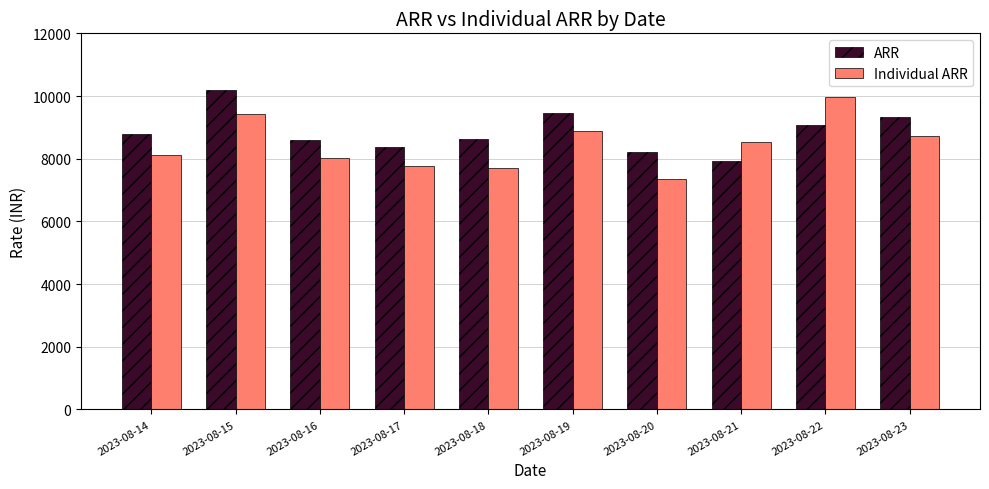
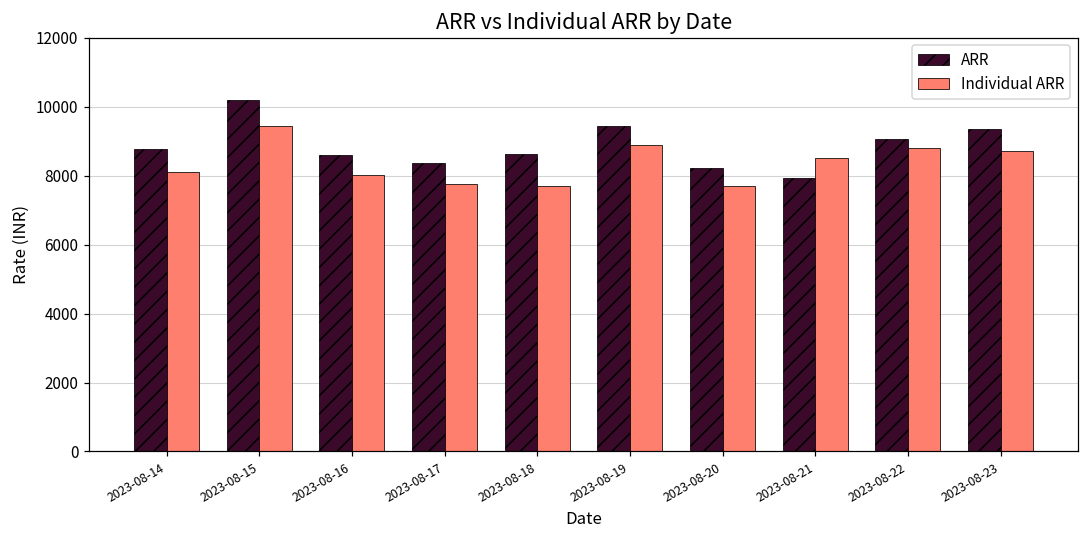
  {
    "ARR": {
      "2023-08-14": 8800,
      "2023-08-15": 10200,
      "2023-08-16": 8600,
      "2023-08-17": 8400,
      "2023-08-18": 8600,
      "2023-08-19": 9400,
      "2023-08-20": 8200,
      "2023-08-21": 7900,
      "2023-08-22": 9100,
      "2023-08-23": 9300
    },
    "Individual ARR": {
      "2023-08-14": 8100,
      "2023-08-15": 9400,
      "2023-08-16": 8000,
      "2023-08-17": 7800,
      "2023-08-18": 7700,
      "2023-08-19": 8900,
-     "2023-08-20": 7400,
+     "2023-08-20": 7700,
      "2023-08-21": 8500,
-     "2023-08-22": 10000,
+     "2023-08-22": 8800,
      "2023-08-23": 8700
    }
  }
